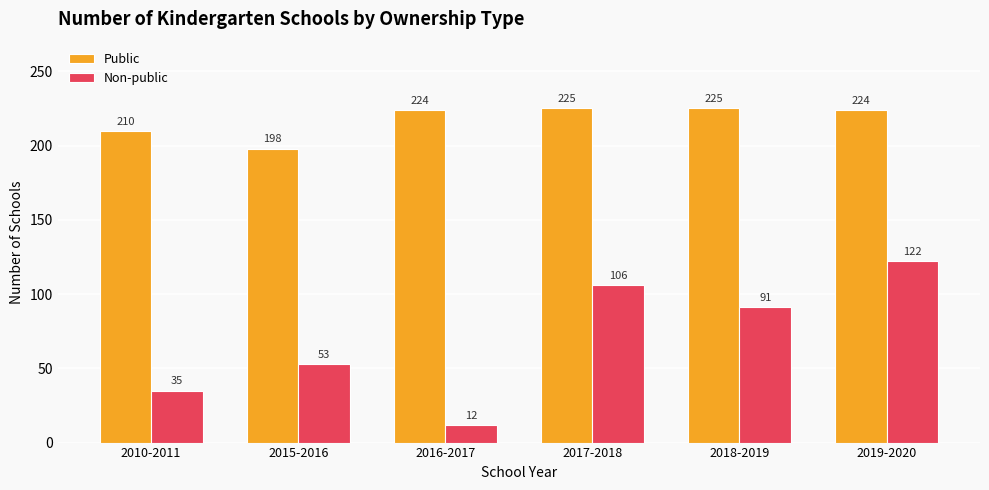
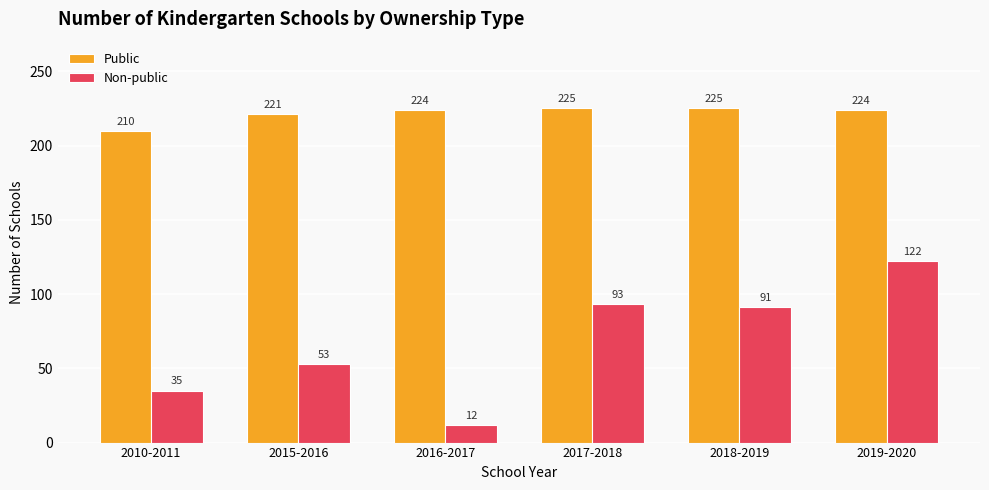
  {
    "Public": {
      "2010-2011": 210,
-     "2015-2016": 198,
+     "2015-2016": 221,
      "2016-2017": 224,
      "2017-2018": 225,
      "2018-2019": 225,
      "2019-2020": 224
    },
    "Non-public": {
      "2010-2011": 35,
      "2015-2016": 53,
      "2016-2017": 12,
-     "2017-2018": 106,
+     "2017-2018": 93,
      "2018-2019": 91,
      "2019-2020": 122
    }
  }
